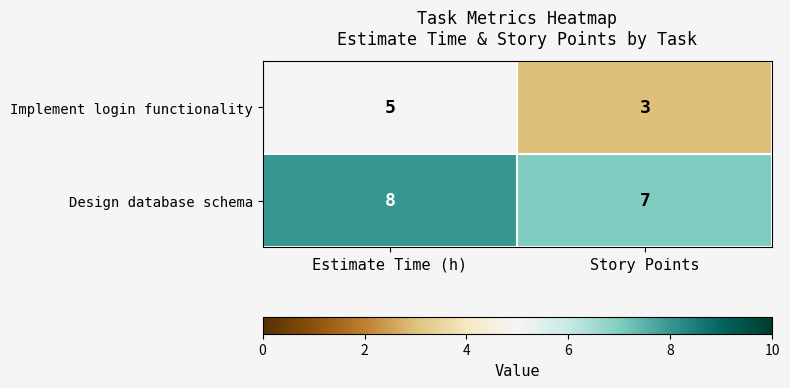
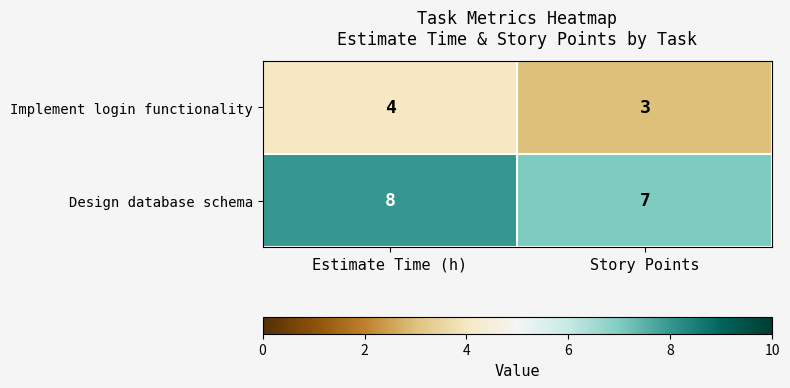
  {
    "Implement login functionality": {
-     "Estimate Time (h)": 5,
+     "Estimate Time (h)": 4,
      "Story Points": 3
    },
    "Design database schema": {
      "Estimate Time (h)": 8,
      "Story Points": 7
    }
  }
